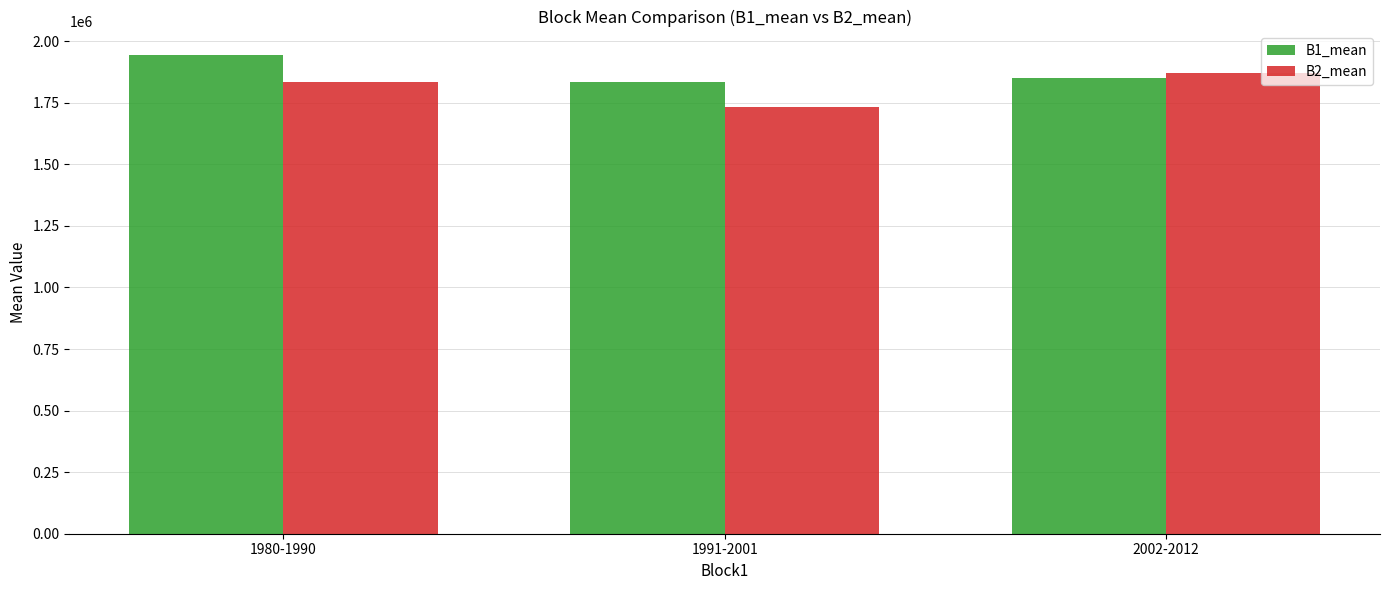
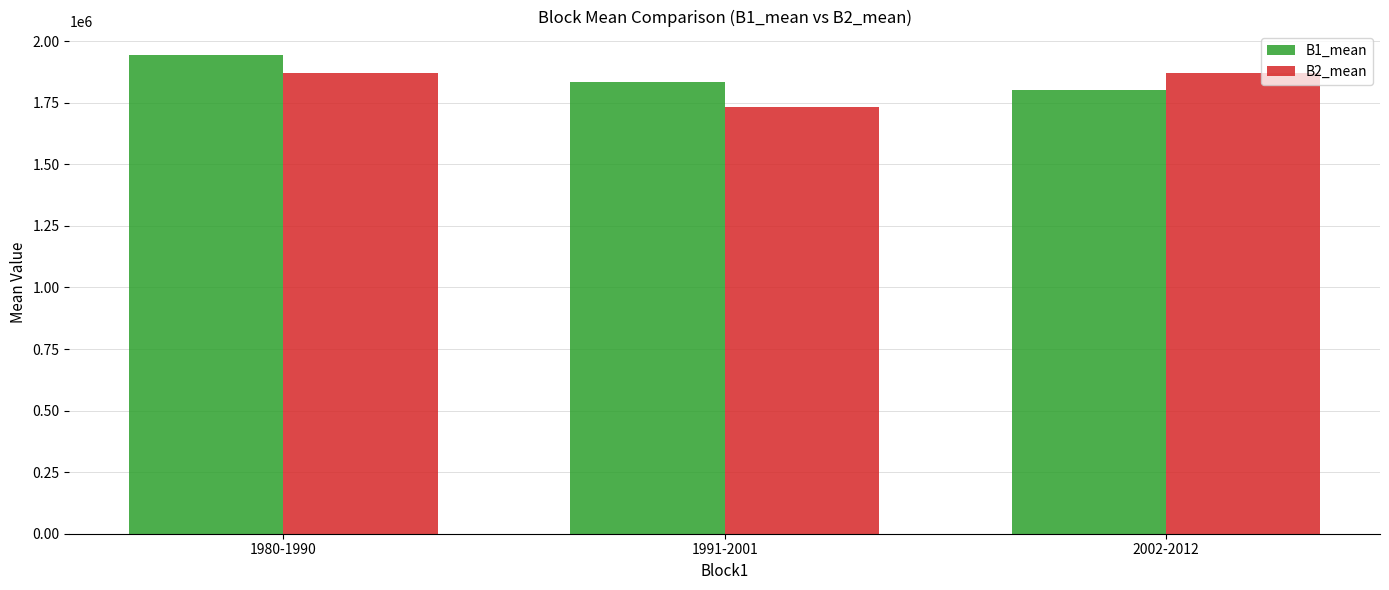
  {
    "B1_mean": {
      "1980-1990": 1940000,
      "1991-2001": 1830000,
-     "2002-2012": 1850000
+     "2002-2012": 1800000
    },
    "B2_mean": {
-     "1980-1990": 1830000,
+     "1980-1990": 1870000,
      "1991-2001": 1730000,
      "2002-2012": 1870000
    }
  }
